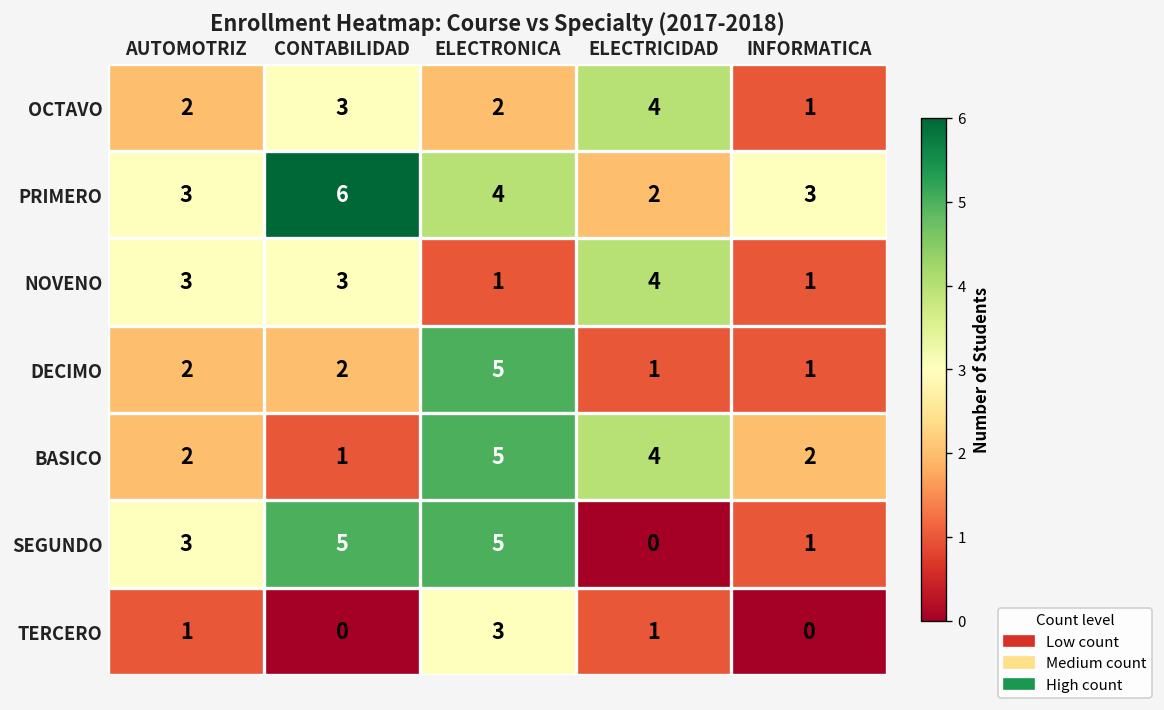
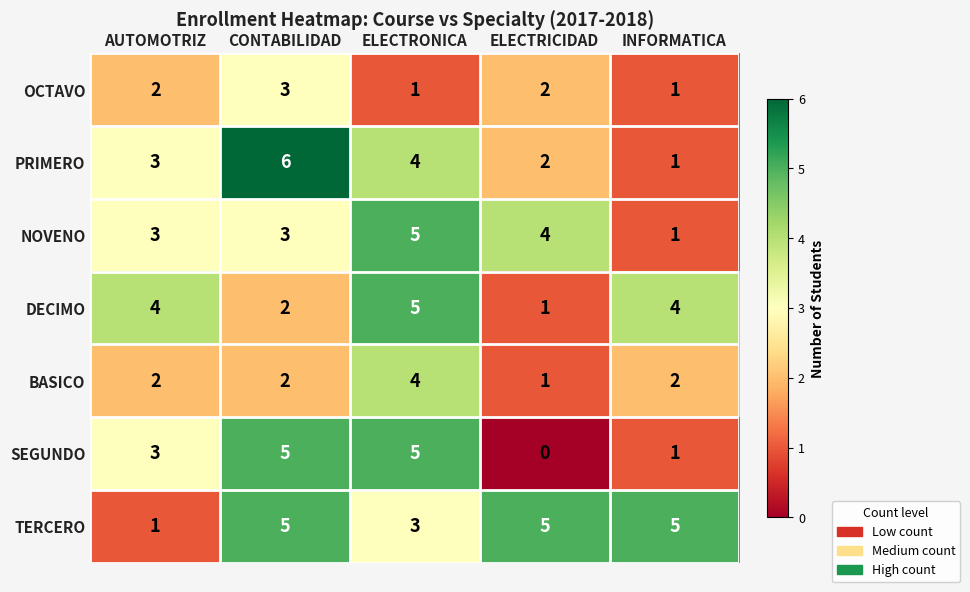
  {
    "OCTAVO": {
      "AUTOMOTRIZ": 2,
      "CONTABILIDAD": 3,
-     "ELECTRONICA": 2,
-     "ELECTRICIDAD": 4,
+     "ELECTRONICA": 1,
+     "ELECTRICIDAD": 2,
      "INFORMATICA": 1
    },
    "PRIMERO": {
      "AUTOMOTRIZ": 3,
      "CONTABILIDAD": 6,
      "ELECTRONICA": 4,
      "ELECTRICIDAD": 2,
-     "INFORMATICA": 3
+     "INFORMATICA": 1
    },
    "NOVENO": {
      "AUTOMOTRIZ": 3,
      "CONTABILIDAD": 3,
-     "ELECTRONICA": 1,
+     "ELECTRONICA": 5,
      "ELECTRICIDAD": 4,
      "INFORMATICA": 1
    },
    "DECIMO": {
-     "AUTOMOTRIZ": 2,
+     "AUTOMOTRIZ": 4,
      "CONTABILIDAD": 2,
      "ELECTRONICA": 5,
      "ELECTRICIDAD": 1,
-     "INFORMATICA": 1
+     "INFORMATICA": 4
    },
    "BASICO": {
      "AUTOMOTRIZ": 2,
-     "CONTABILIDAD": 1,
-     "ELECTRONICA": 5,
-     "ELECTRICIDAD": 4,
+     "CONTABILIDAD": 2,
+     "ELECTRONICA": 4,
+     "ELECTRICIDAD": 1,
      "INFORMATICA": 2
    },
    "SEGUNDO": {
      "AUTOMOTRIZ": 3,
      "CONTABILIDAD": 5,
      "ELECTRONICA": 5,
      "ELECTRICIDAD": 0,
      "INFORMATICA": 1
    },
    "TERCERO": {
      "AUTOMOTRIZ": 1,
-     "CONTABILIDAD": 0,
+     "CONTABILIDAD": 5,
      "ELECTRONICA": 3,
-     "ELECTRICIDAD": 1,
-     "INFORMATICA": 0
+     "ELECTRICIDAD": 5,
+     "INFORMATICA": 5
    }
  }
